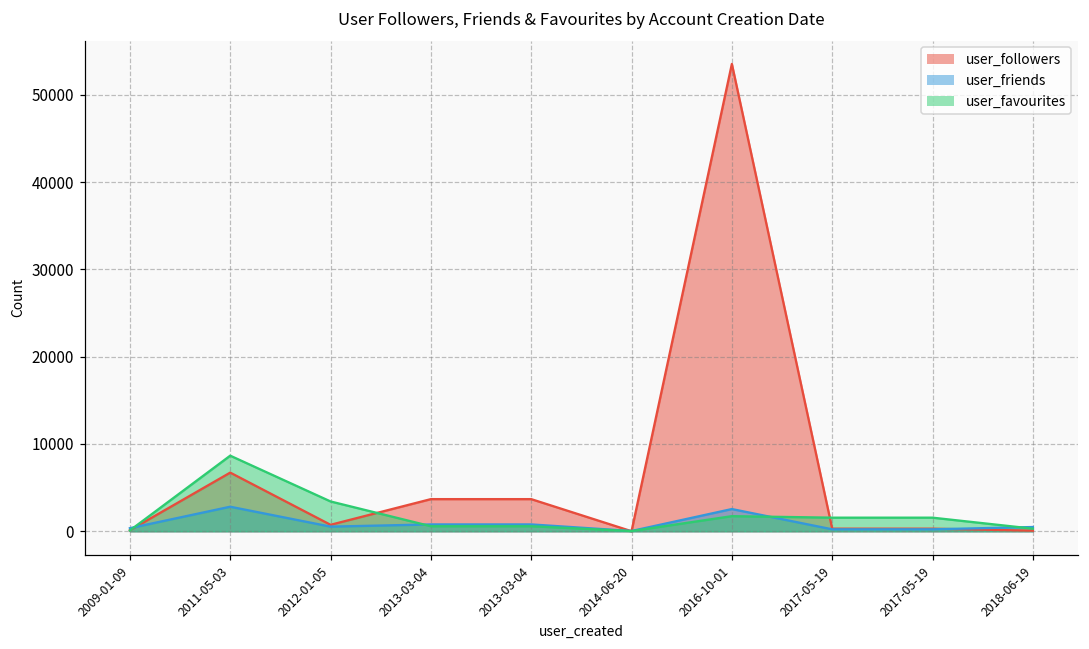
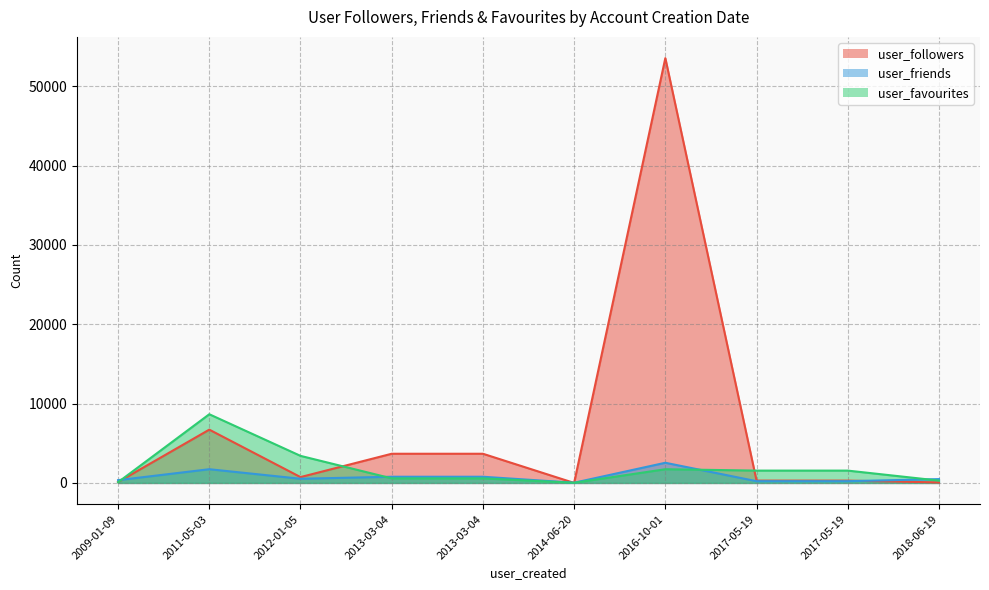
  {
    "user_followers": {
      "2011-05-03": 7000,
      "2016-10-01": 54000
    },
    "user_friends": {
-     "2011-05-03": 3000,
+     "2011-05-03": 2000,
      "2016-10-01": 3000
    },
    "user_favourites": {
      "2011-05-03": 9000,
      "2012-01-05": 3000,
      "2016-10-01": 2000
    }
  }
